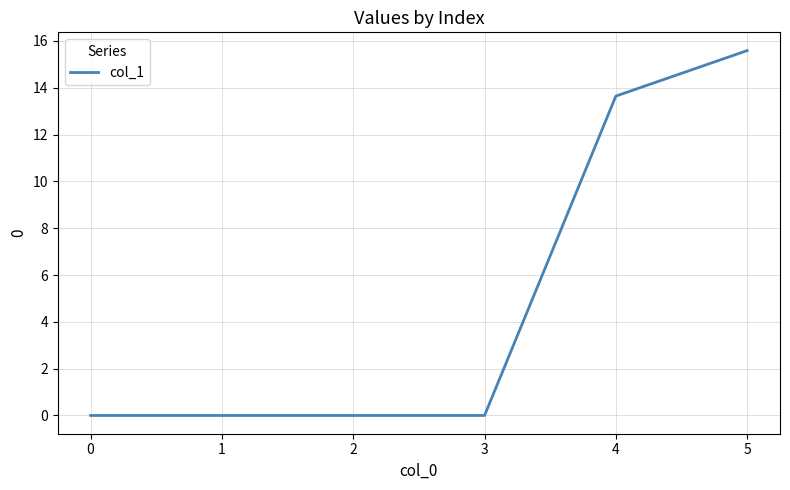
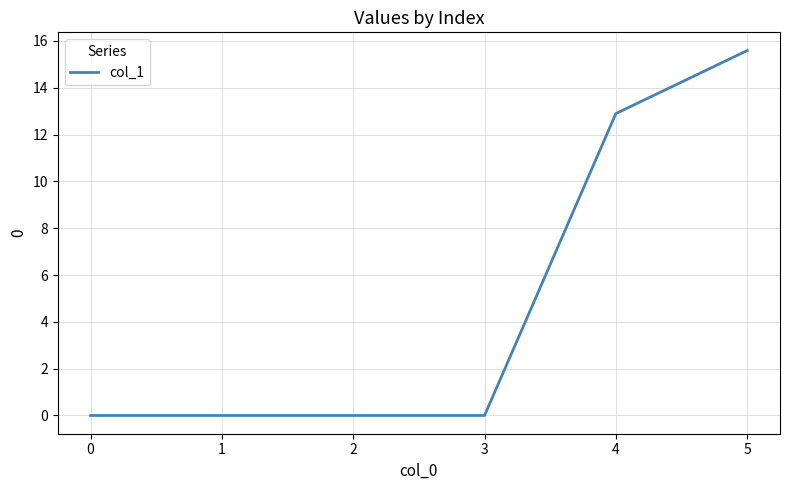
  {
    "0": 0.0,
    "1": 0.0,
    "2": 0.0,
    "3": 0.0,
-   "4": 13.6,
+   "4": 12.9,
    "5": 15.6
  }
